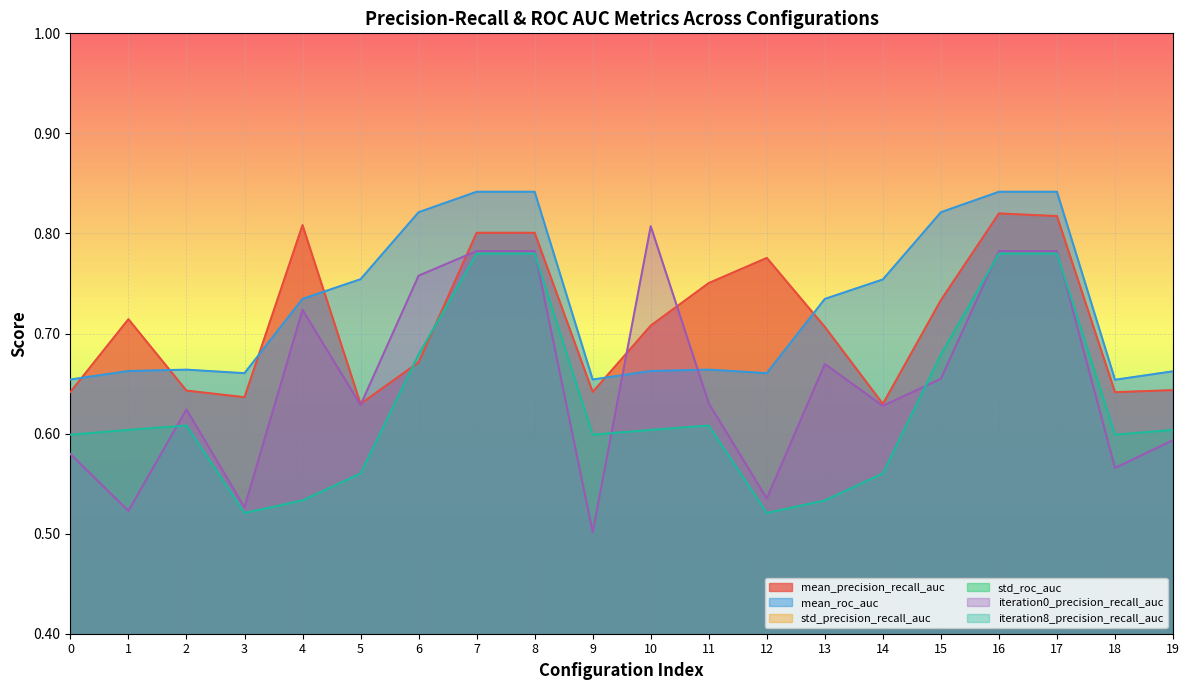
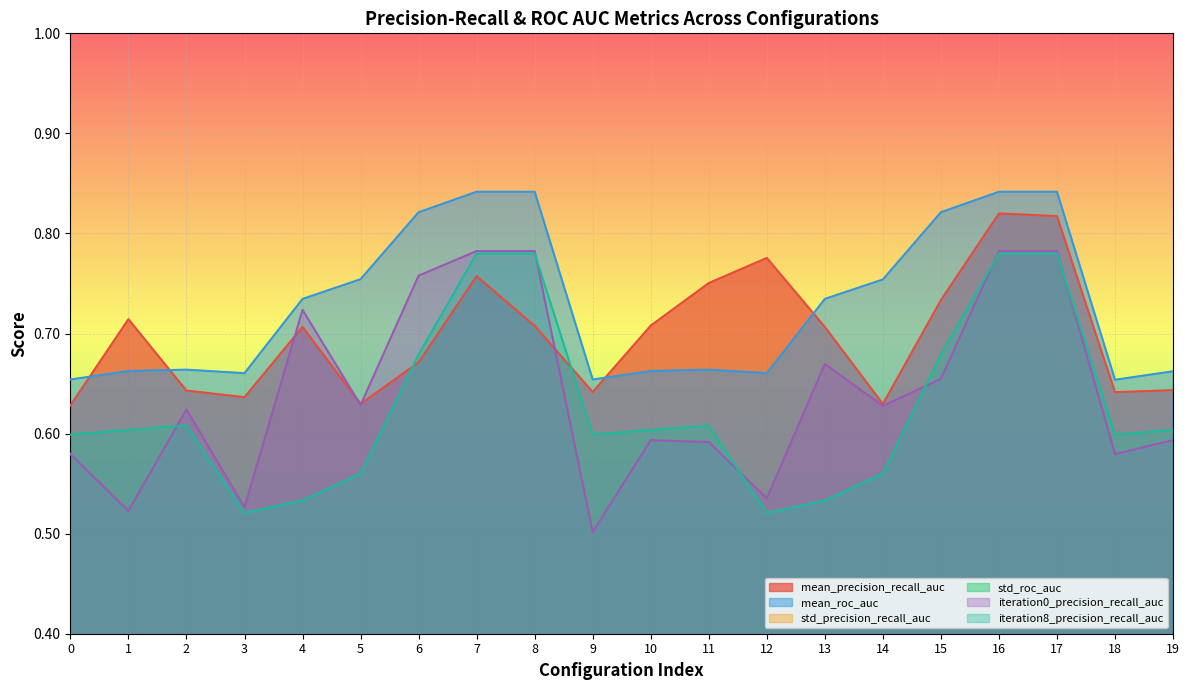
  {
    "mean_precision_recall_auc": {
-     "0": 0.642,
+     "0": 0.628,
      "1": 0.714,
      "2": 0.643,
      "3": 0.636,
-     "4": 0.808,
+     "4": 0.707,
      "6": 0.671,
-     "7": 0.801,
-     "8": 0.801,
+     "7": 0.757,
+     "8": 0.708,
      "9": 0.642,
      "10": 0.708,
      "11": 0.750,
      "12": 0.776,
      "13": 0.707,
      "15": 0.733,
      "16": 0.820,
      "17": 0.817,
      "18": 0.641,
      "19": 0.643
    },
    "iteration0_precision_recall_auc": {
      "0": 0.580,
      "1": 0.523,
      "2": 0.624,
      "3": 0.526,
      "4": 0.724,
      "6": 0.758,
      "9": 0.502,
-     "10": 0.807,
-     "11": 0.630,
+     "10": 0.593,
+     "11": 0.592,
      "12": 0.535,
      "13": 0.670,
      "15": 0.655,
-     "18": 0.566,
+     "18": 0.580,
      "19": 0.593
    }
  }
